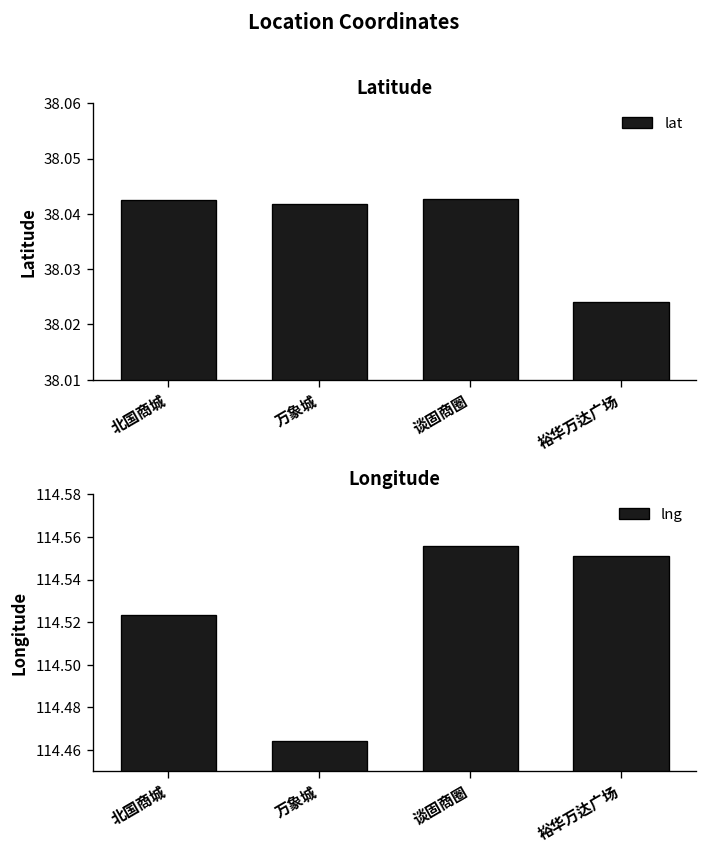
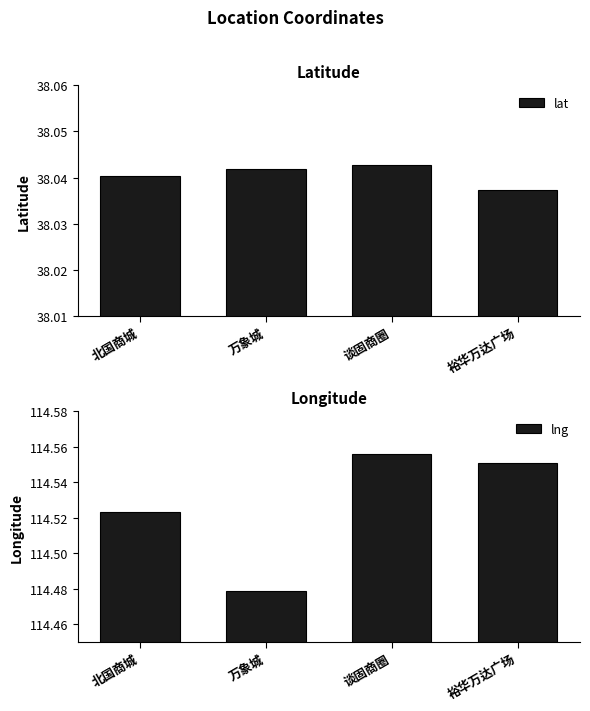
  {
    "Latitude": {
-     "北国商城": 38.042,
+     "北国商城": 38.040,
      "万象城": 38.042,
      "谈固商圈": 38.043,
-     "裕华万达广场": 38.024
+     "裕华万达广场": 38.037
    },
    "Longitude": {
      "北国商城": 114.523,
-     "万象城": 114.464,
+     "万象城": 114.479,
      "谈固商圈": 114.556,
      "裕华万达广场": 114.551
    }
  }
